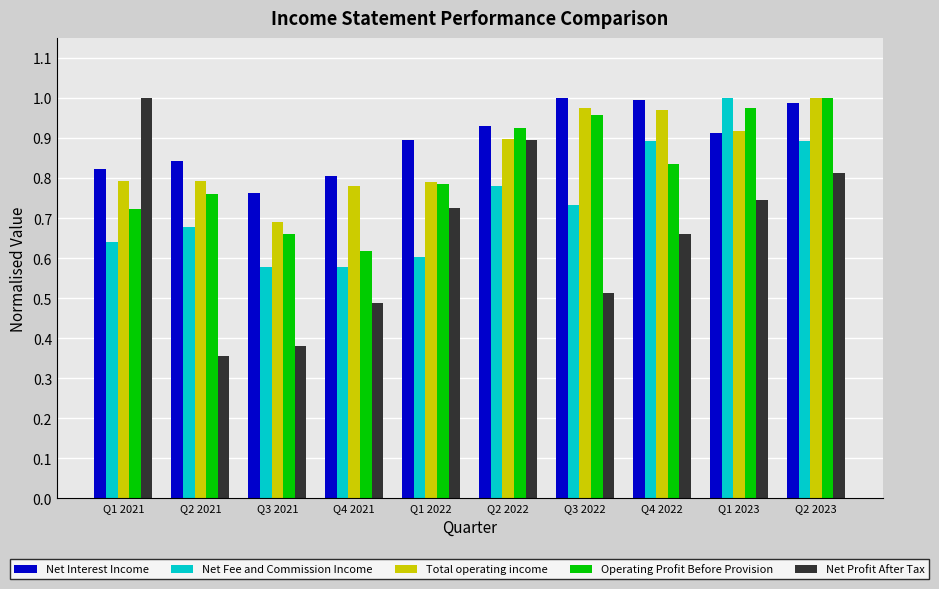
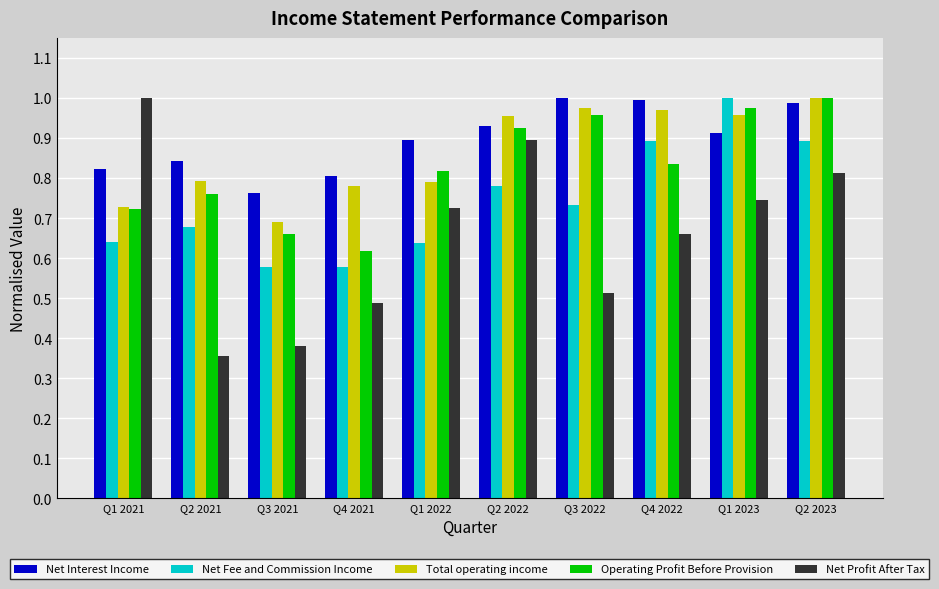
  {
    "Net Interest Income": {
      "Q1 2021": 0.82,
      "Q2 2021": 0.84,
      "Q3 2021": 0.76,
      "Q4 2021": 0.80,
      "Q1 2022": 0.90,
      "Q2 2022": 0.93,
      "Q3 2022": 1.00,
      "Q4 2022": 0.99,
      "Q1 2023": 0.91,
      "Q2 2023": 0.99
    },
    "Net Fee and Commission Income": {
      "Q1 2021": 0.64,
      "Q2 2021": 0.68,
      "Q3 2021": 0.58,
      "Q4 2021": 0.58,
-     "Q1 2022": 0.60,
+     "Q1 2022": 0.64,
      "Q2 2022": 0.78,
      "Q3 2022": 0.73,
      "Q4 2022": 0.89,
      "Q1 2023": 1.00,
      "Q2 2023": 0.89
    },
    "Total operating income": {
-     "Q1 2021": 0.79,
+     "Q1 2021": 0.73,
      "Q2 2021": 0.79,
      "Q3 2021": 0.69,
      "Q4 2021": 0.78,
      "Q1 2022": 0.79,
-     "Q2 2022": 0.90,
+     "Q2 2022": 0.96,
      "Q3 2022": 0.97,
      "Q4 2022": 0.97,
-     "Q1 2023": 0.92,
+     "Q1 2023": 0.96,
      "Q2 2023": 1.00
    },
    "Operating Profit Before Provision": {
      "Q1 2021": 0.72,
      "Q2 2021": 0.76,
      "Q3 2021": 0.66,
      "Q4 2021": 0.62,
-     "Q1 2022": 0.79,
+     "Q1 2022": 0.82,
      "Q2 2022": 0.93,
      "Q3 2022": 0.96,
      "Q4 2022": 0.84,
      "Q1 2023": 0.98,
      "Q2 2023": 1.00
    },
    "Net Profit After Tax": {
      "Q1 2021": 1.00,
      "Q2 2021": 0.35,
      "Q3 2021": 0.38,
      "Q4 2021": 0.49,
      "Q1 2022": 0.73,
      "Q2 2022": 0.90,
      "Q3 2022": 0.51,
      "Q4 2022": 0.66,
      "Q1 2023": 0.75,
      "Q2 2023": 0.81
    }
  }
